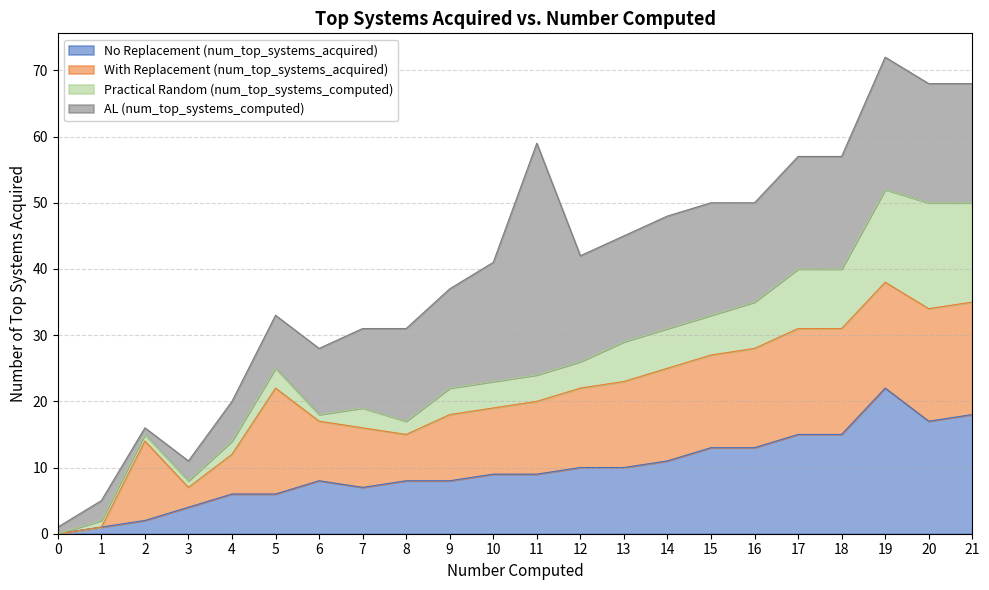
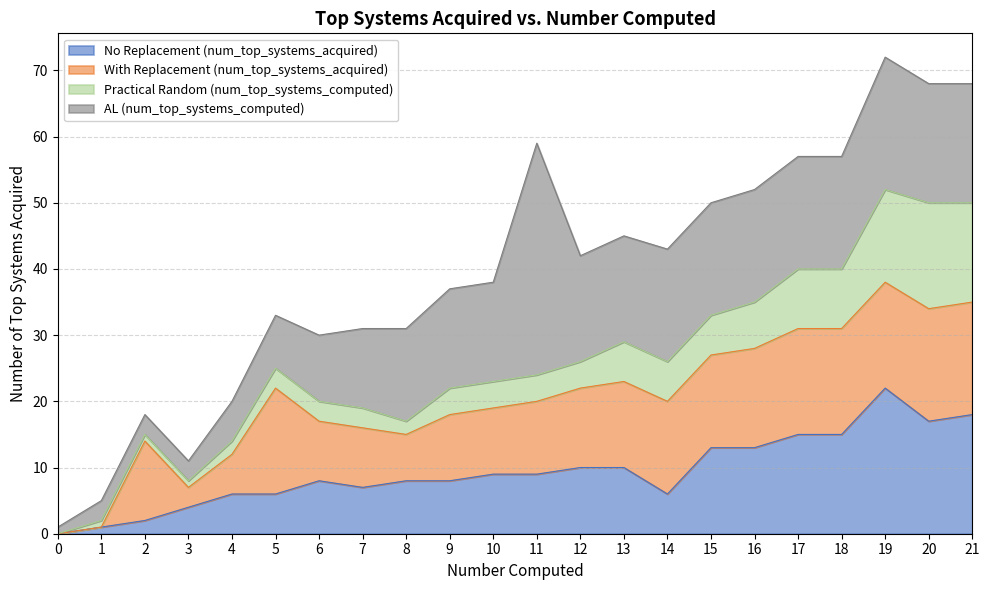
  {
    "No Replacement (num_top_systems_acquired)": {
      "2": 2,
      "3": 4,
      "4": 6,
      "5": 6,
      "6": 8,
      "7": 7,
      "8": 8,
      "9": 8,
      "10": 9,
      "11": 9,
      "12": 10,
      "13": 10,
-     "14": 11,
+     "14": 6,
      "15": 13,
      "16": 13,
      "17": 15,
      "18": 15,
      "19": 22,
      "20": 17,
      "21": 18
    },
    "With Replacement (num_top_systems_acquired)": {
      "2": 12,
      "3": 3,
      "4": 6,
      "5": 16,
      "6": 9,
      "7": 9,
      "8": 7,
      "9": 10,
      "10": 10,
      "11": 11,
      "12": 12,
      "13": 13,
      "14": 14,
      "15": 14,
      "16": 15,
      "17": 16,
      "18": 16,
      "19": 16,
      "20": 17,
      "21": 17
    },
    "Practical Random (num_top_systems_computed)": {
      "1": 1,
      "2": 1,
      "3": 1,
      "4": 2,
      "5": 3,
-     "6": 1,
+     "6": 3,
      "7": 3,
      "8": 2,
      "9": 4,
      "10": 4,
      "11": 4,
      "12": 4,
      "13": 6,
      "14": 6,
      "15": 6,
      "16": 7,
      "17": 9,
      "18": 9,
      "19": 14,
      "20": 16,
      "21": 15
    },
    "AL (num_top_systems_computed)": {
      "0": 1,
      "1": 3,
-     "2": 1,
+     "2": 3,
      "3": 3,
      "4": 6,
      "5": 8,
      "6": 10,
      "7": 12,
      "8": 14,
      "9": 15,
-     "10": 18,
+     "10": 15,
      "11": 35,
      "12": 16,
      "13": 16,
      "14": 17,
      "15": 17,
-     "16": 15,
+     "16": 17,
      "17": 17,
      "18": 17,
      "19": 20,
      "20": 18,
      "21": 18
    }
  }
